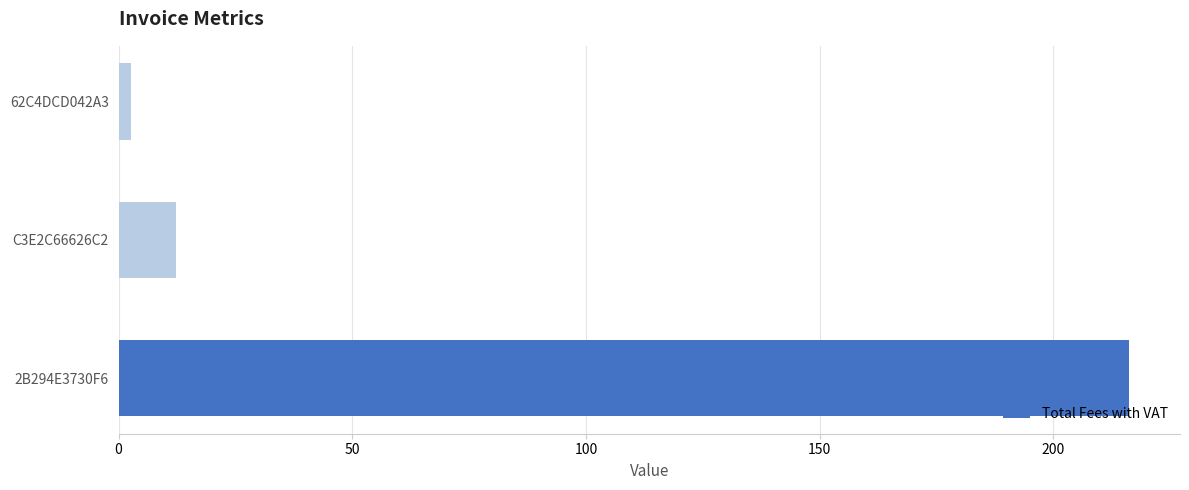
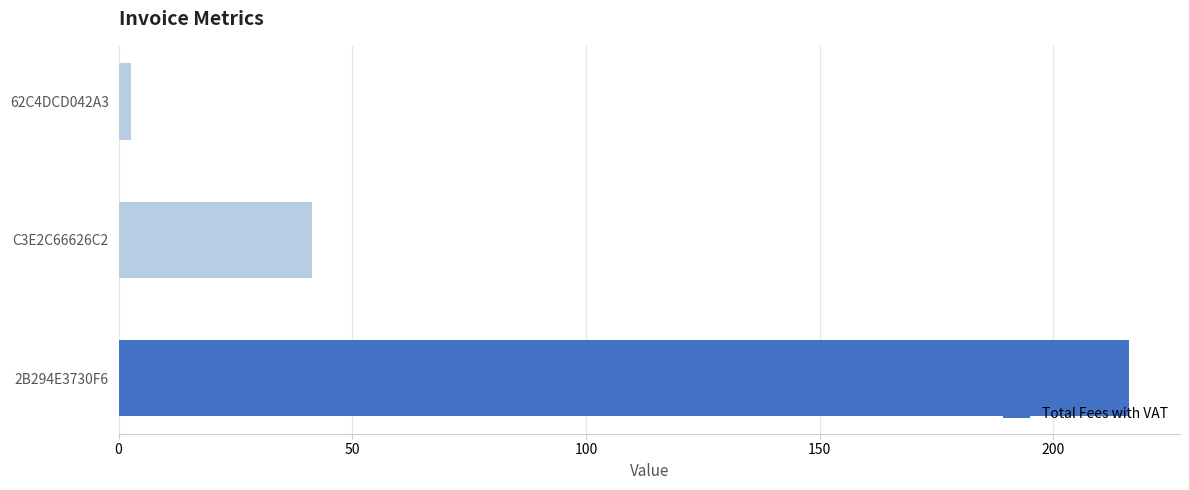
  {
    "62C4DCD042A3": 3,
-   "C3E2C66626C2": 12,
+   "C3E2C66626C2": 41,
    "2B294E3730F6": 216
  }
